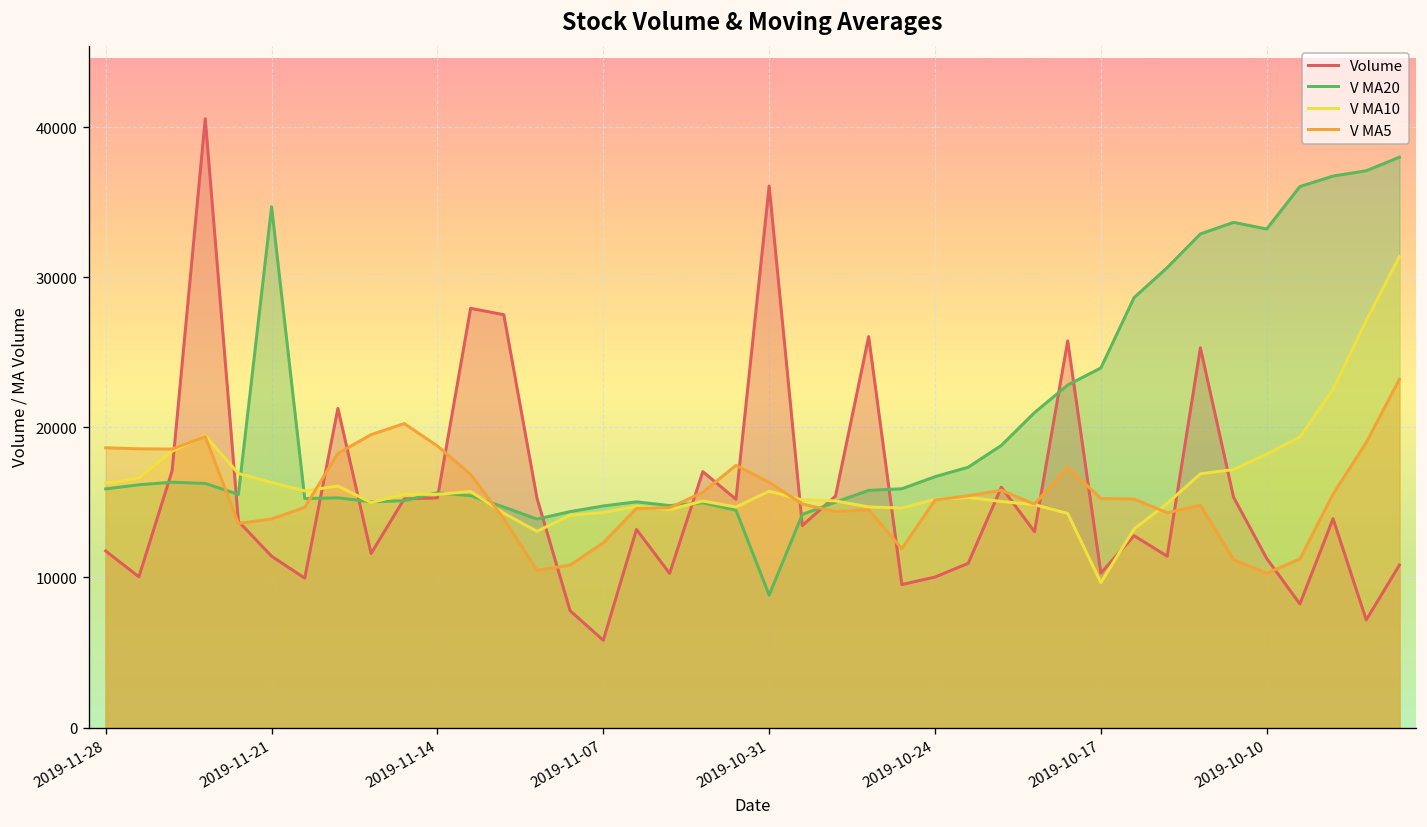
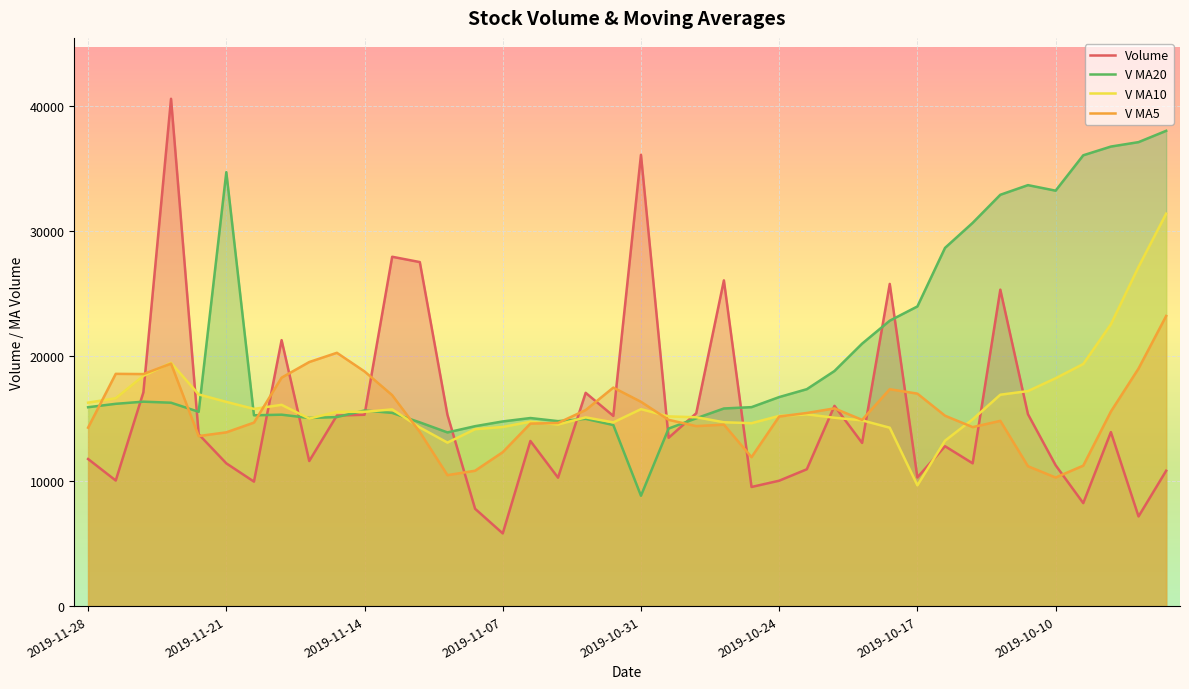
  {
    "Volume": {
      "2019-11-28": 11800,
      "2019-11-21": 11400,
      "2019-11-14": 15300,
      "2019-11-07": 5800,
      "2019-10-31": 36100,
      "2019-10-24": 10000,
      "2019-10-17": 10300,
      "2019-10-10": 11300
    },
    "V MA20": {
      "2019-11-28": 15900,
      "2019-11-21": 34700,
      "2019-11-07": 14800,
      "2019-10-31": 8800,
      "2019-10-24": 16700,
      "2019-10-17": 24000,
      "2019-10-10": 33200
    },
    "V MA10": {
      "2019-11-28": 16300,
      "2019-11-21": 16300,
      "2019-11-07": 14300,
      "2019-10-31": 15700,
      "2019-10-17": 9700,
      "2019-10-10": 18200
    },
    "V MA5": {
-     "2019-11-28": 18600,
+     "2019-11-28": 14300,
      "2019-11-21": 13900,
      "2019-11-14": 18800,
      "2019-11-07": 12300,
      "2019-10-31": 16300,
-     "2019-10-17": 15300,
+     "2019-10-17": 17000,
      "2019-10-10": 10300
    }
  }
